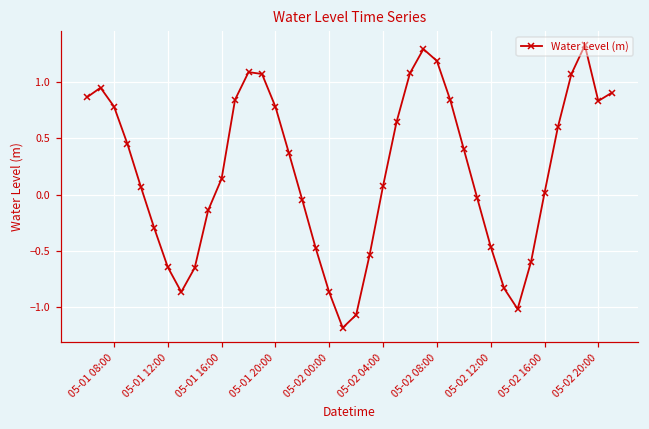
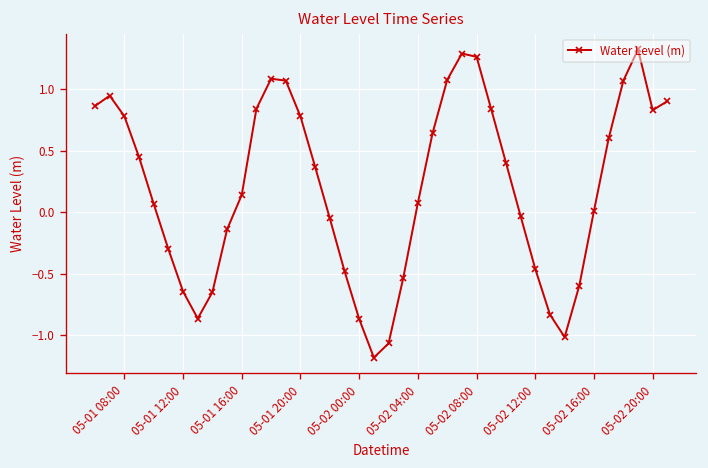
  {
    "05-01 08:00": 0.78,
    "05-01 12:00": -0.64,
    "05-01 16:00": 0.14,
    "05-01 20:00": 0.78,
    "05-02 00:00": -0.87,
    "05-02 04:00": 0.08,
-   "05-02 08:00": 1.19,
+   "05-02 08:00": 1.26,
    "05-02 12:00": -0.46,
    "05-02 16:00": 0.01,
    "05-02 20:00": 0.83
  }
